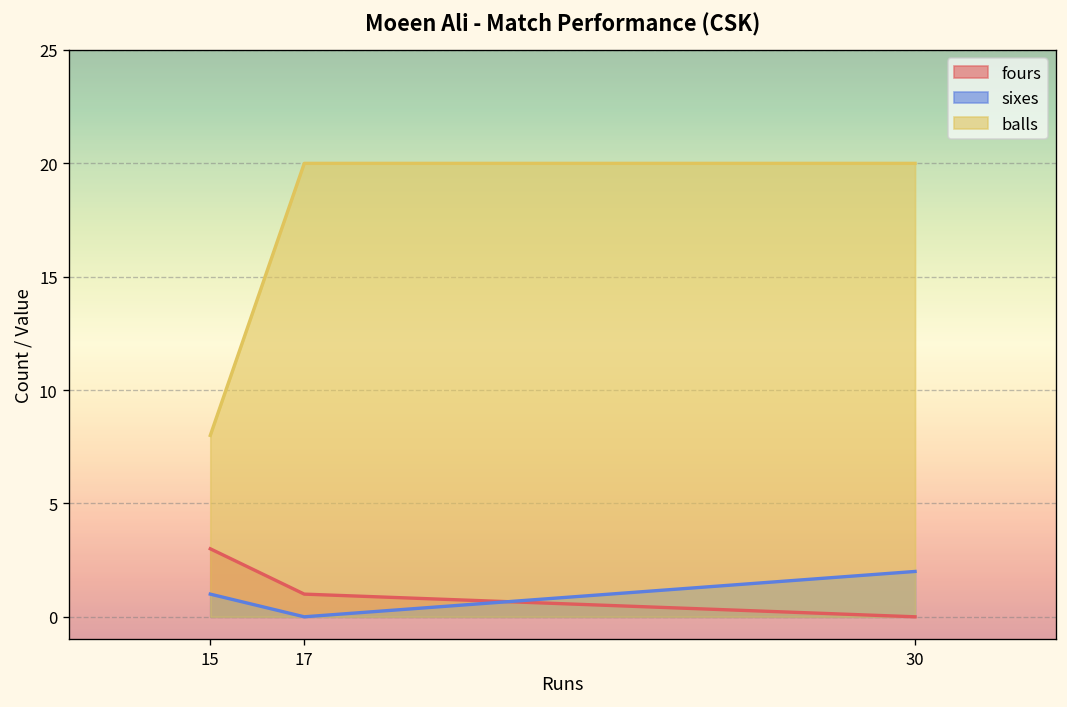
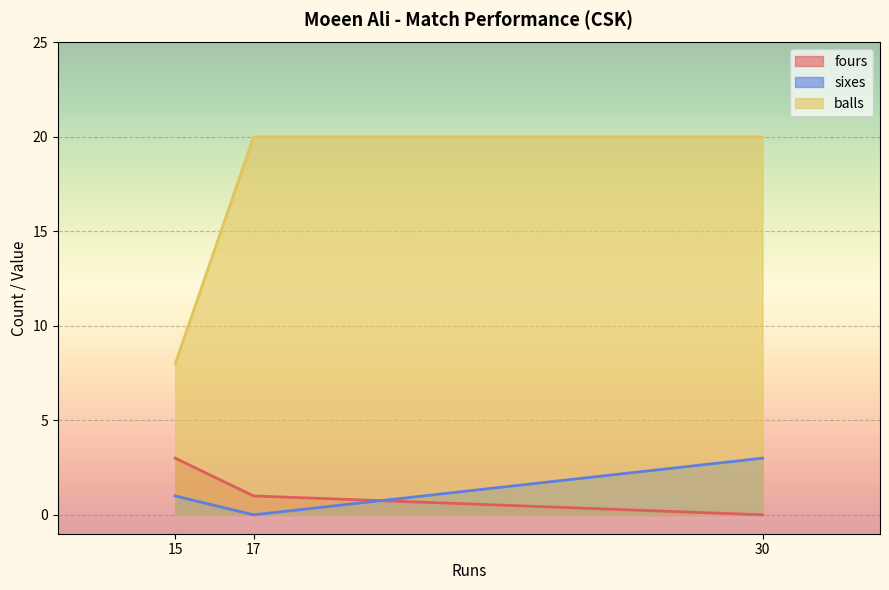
  {
    "fours": {
      "15": 3,
      "17": 1,
      "30": 0
    },
    "sixes": {
      "15": 1,
      "17": 0,
-     "30": 2
+     "30": 3
    },
    "balls": {
      "15": 8,
      "17": 20,
      "30": 20
    }
  }
